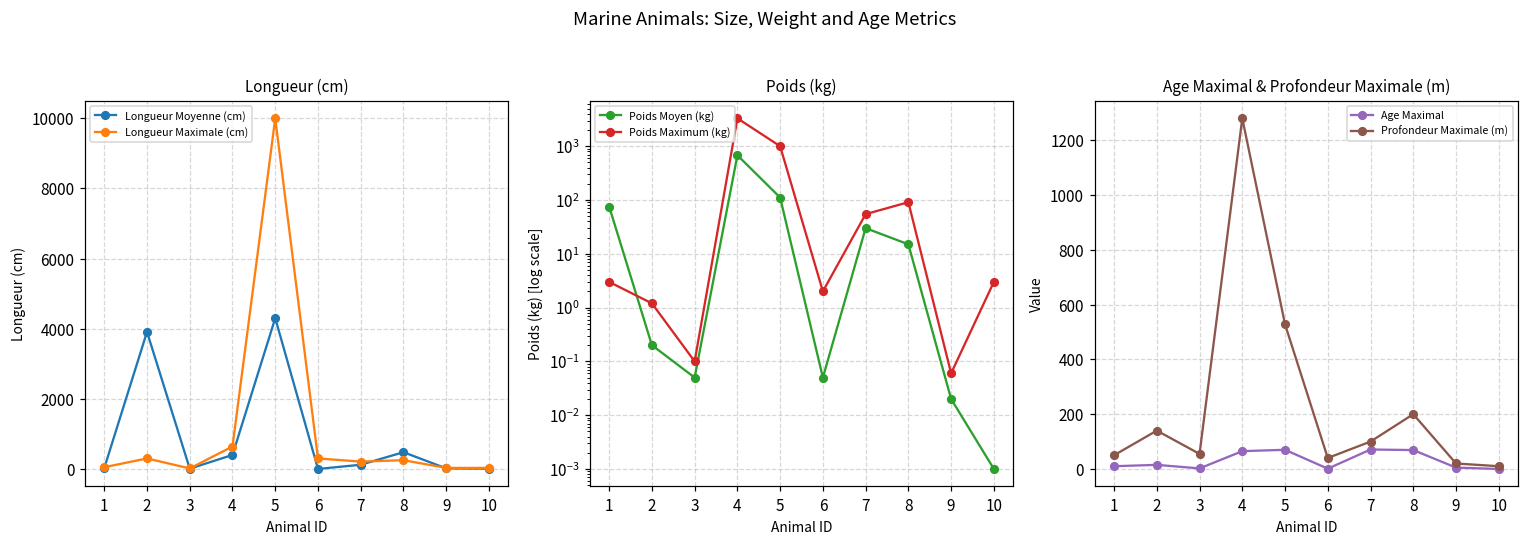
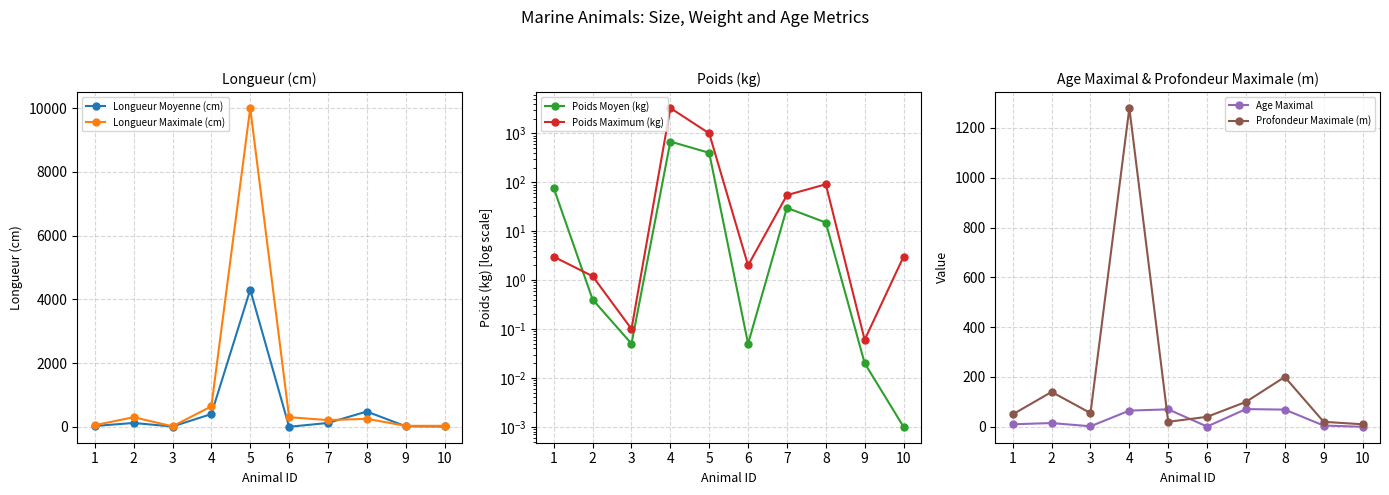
  {
    "Longueur (cm)": {
      "Longueur Moyenne (cm)": {
-       "2": 3900,
+       "2": 100,
        "4": 400,
        "5": 4300,
        "6": 0,
        "7": 100,
        "8": 500
      },
      "Longueur Maximale (cm)": {
        "2": 300,
        "4": 600,
        "5": 10000,
        "6": 300,
        "7": 200,
        "8": 300
      }
    },
    "Poids (kg)": {
      "Poids Moyen (kg)": {
        "1": 80,
-       "2": 0.2,
+       "2": 0.4,
        "3": 0.05,
        "4": 700,
-       "5": 110,
+       "5": 400,
        "6": 0.05,
        "7": 30,
        "8": 15,
        "9": 0.020,
        "10": 0.0010
      },
      "Poids Maximum (kg)": {
        "1": 3,
        "2": 1.2,
        "3": 0.1,
        "4": 3000,
        "5": 1000,
        "6": 2.0,
        "7": 50,
        "8": 90,
        "9": 0.06,
        "10": 3
      }
    },
    "Age Maximal & Profondeur Maximale (m)": {
      "Age Maximal": {
        "1": 10,
        "2": 20,
        "3": 0,
        "4": 70,
        "5": 70,
        "6": 0,
        "7": 70,
        "8": 70,
        "9": 10
      },
      "Profondeur Maximale (m)": {
        "1": 50,
        "2": 140,
        "3": 60,
        "4": 1280,
-       "5": 530,
+       "5": 20,
        "6": 40,
        "7": 100,
        "8": 200,
        "9": 20
      }
    }
  }
